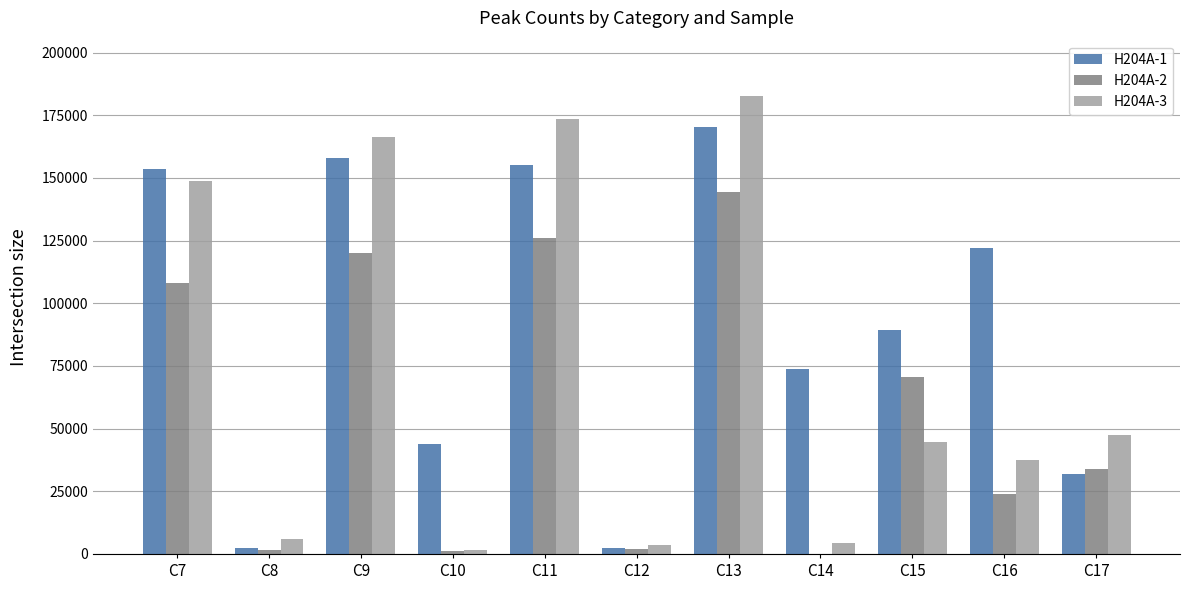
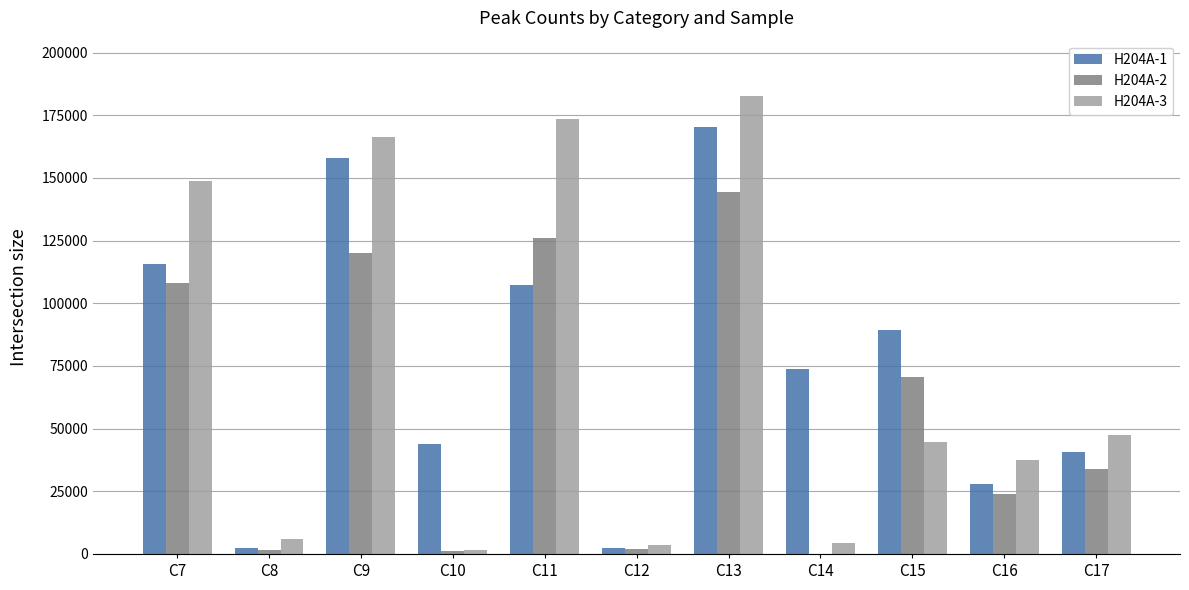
  {
    "H204A-1": {
-     "C7": 154000,
+     "C7": 116000,
      "C8": 2000,
      "C9": 158000,
      "C10": 44000,
-     "C11": 155000,
+     "C11": 107000,
      "C12": 3000,
      "C13": 171000,
      "C14": 74000,
      "C15": 90000,
-     "C16": 122000,
-     "C17": 32000
+     "C16": 28000,
+     "C17": 41000
    }
  }
